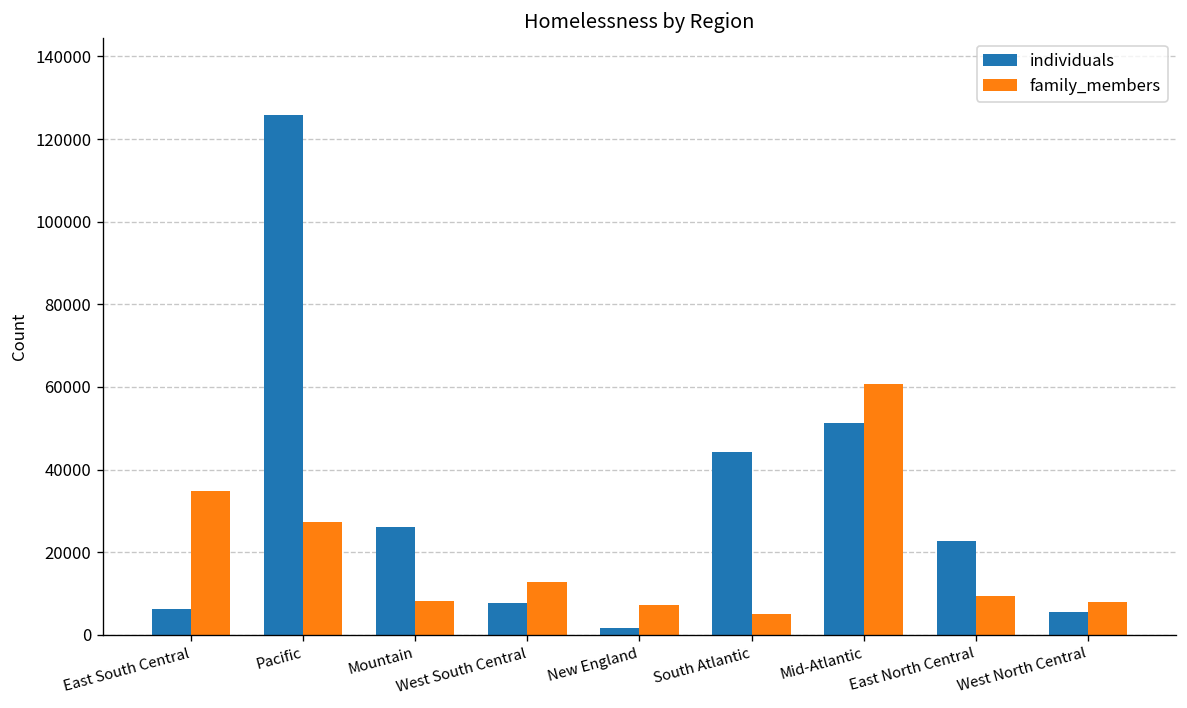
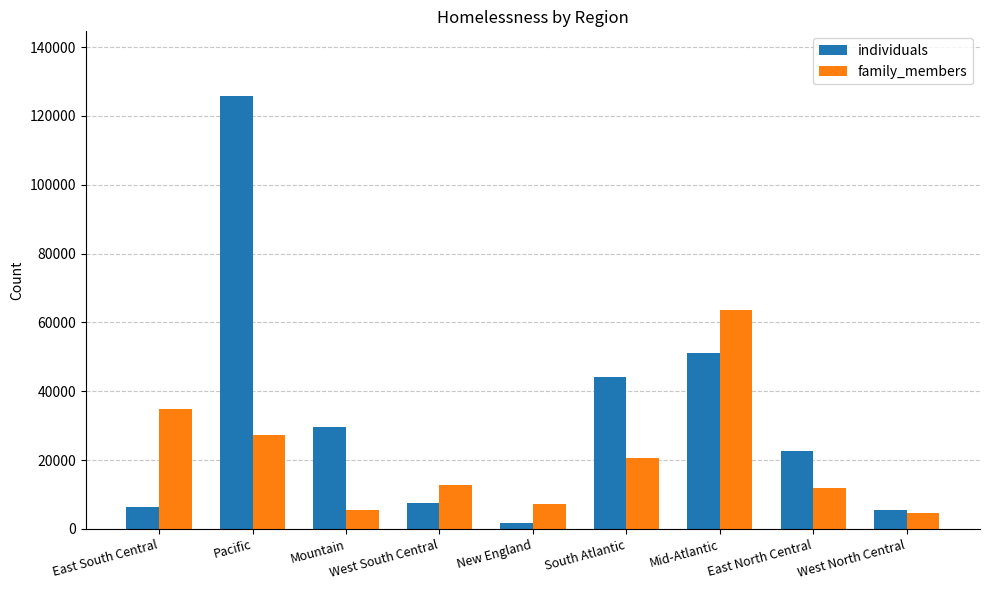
  {
    "individuals": {
      "East South Central": 6000,
      "Pacific": 126000,
-     "Mountain": 26000,
+     "Mountain": 30000,
      "West South Central": 8000,
      "New England": 2000,
      "South Atlantic": 44000,
      "Mid-Atlantic": 51000,
      "East North Central": 23000,
      "West North Central": 6000
    },
    "family_members": {
      "East South Central": 35000,
      "Pacific": 27000,
-     "Mountain": 8000,
+     "Mountain": 5000,
      "West South Central": 13000,
      "New England": 7000,
-     "South Atlantic": 5000,
-     "Mid-Atlantic": 61000,
-     "East North Central": 9000,
-     "West North Central": 8000
+     "South Atlantic": 21000,
+     "Mid-Atlantic": 64000,
+     "East North Central": 12000,
+     "West North Central": 5000
    }
  }
